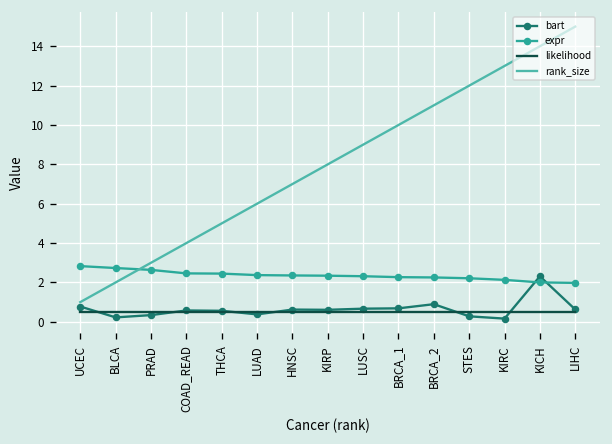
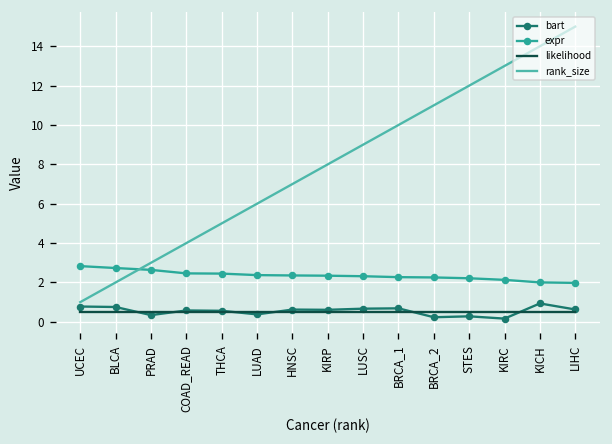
  {
    "bart": {
      "UCEC": 0.8,
-     "BLCA": 0.2,
+     "BLCA": 0.8,
      "PRAD": 0.3,
      "LUSC": 0.7,
      "BRCA_1": 0.7,
-     "BRCA_2": 0.9,
+     "BRCA_2": 0.2,
      "STES": 0.3,
      "KIRC": 0.2,
-     "KICH": 2.3
+     "KICH": 0.9
    },
    "likelihood": {
      "UCEC": 0.5,
      "BLCA": 0.5,
      "PRAD": 0.5,
      "LUSC": 0.5,
      "BRCA_1": 0.5,
      "BRCA_2": 0.5,
      "STES": 0.5,
      "KIRC": 0.5,
      "KICH": 0.5
    }
  }
